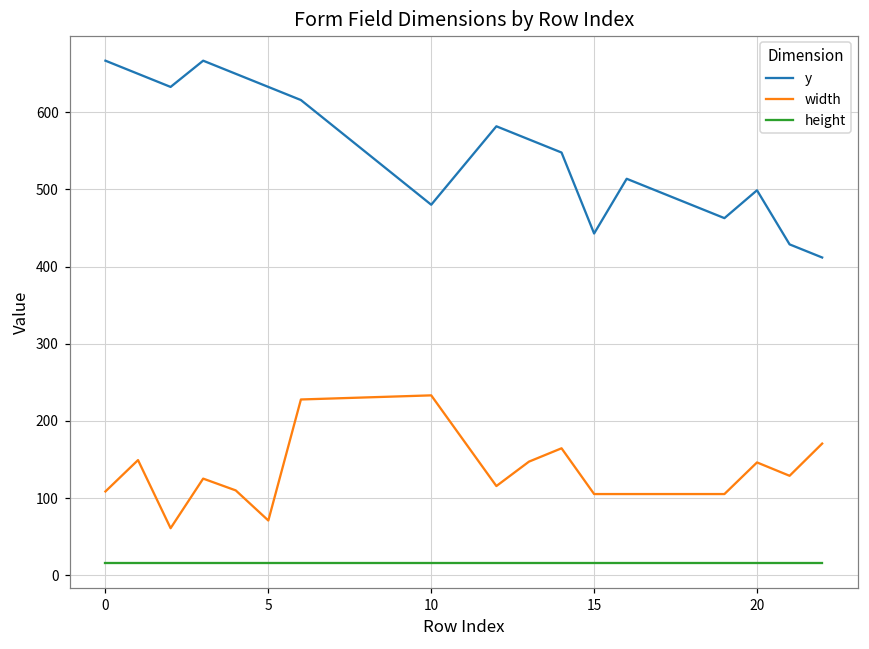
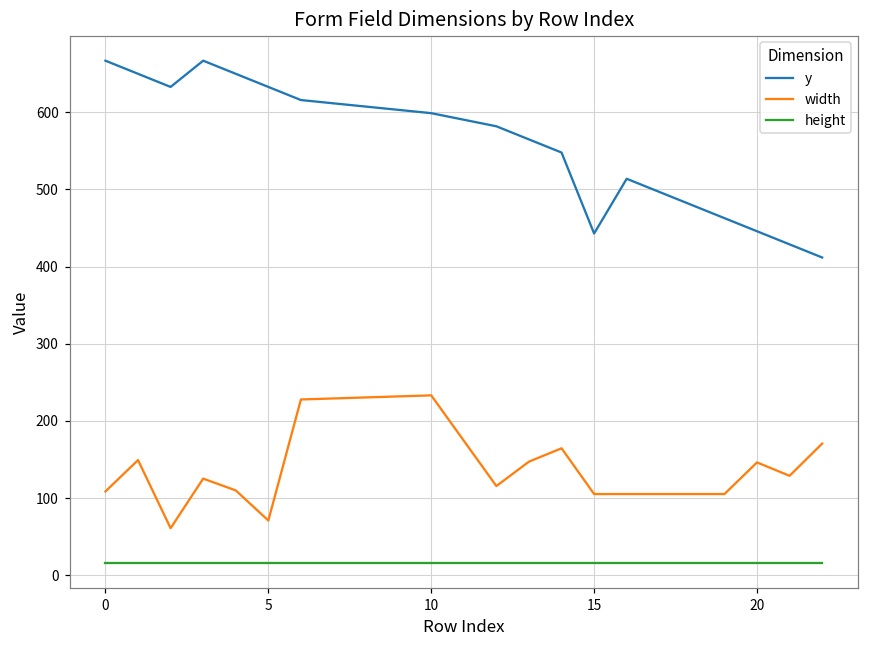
  {
    "y": {
      "0": 670,
      "5": 630,
-     "10": 480,
+     "10": 600,
      "15": 440,
-     "20": 500
+     "20": 450
    },
    "width": {
      "0": 110,
      "5": 70,
      "10": 230,
      "15": 110,
      "20": 150
    },
    "height": {
      "0": 20,
      "5": 20,
      "10": 20,
      "15": 20,
      "20": 20
    }
  }
